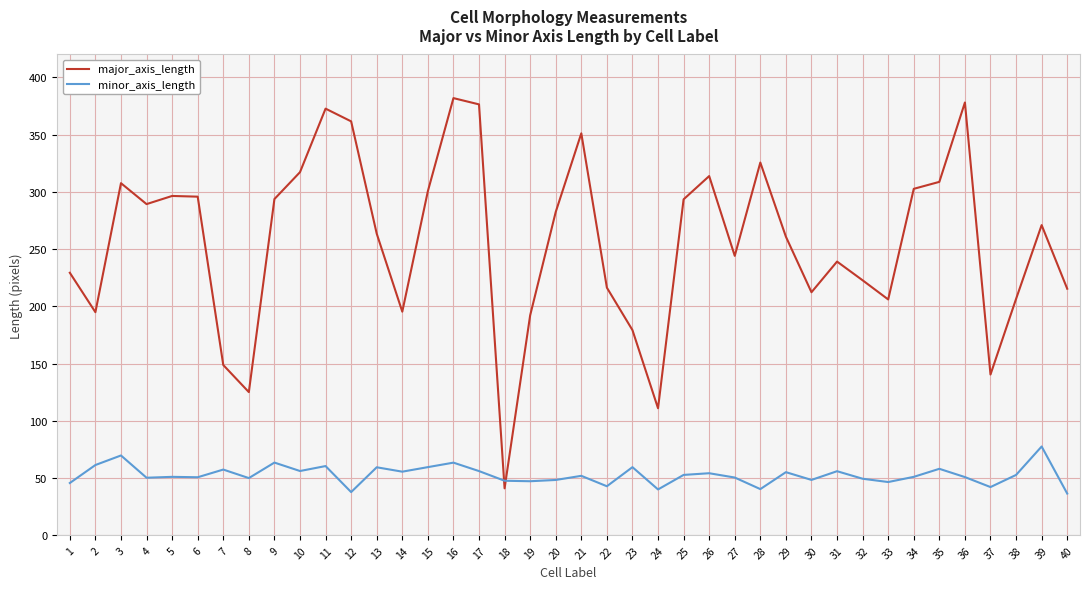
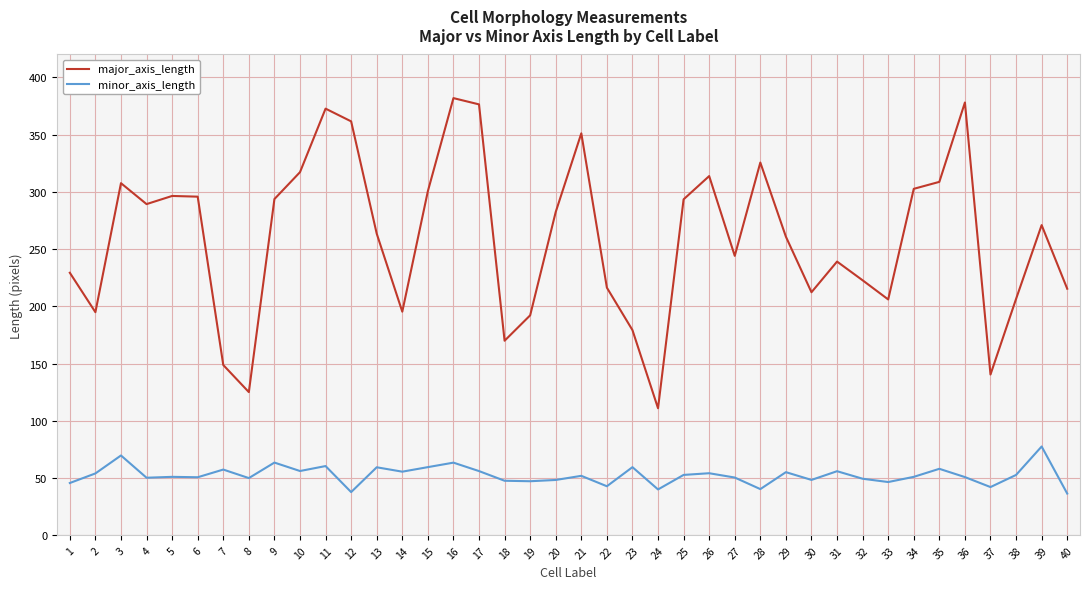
  {
    "major_axis_length": {
      "1": 229,
      "2": 195,
      "3": 308,
      "4": 289,
      "5": 296,
      "6": 296,
      "7": 149,
      "8": 125,
      "9": 294,
      "10": 317,
      "11": 373,
      "12": 362,
      "13": 264,
      "14": 195,
      "15": 301,
      "16": 382,
      "17": 376,
-     "18": 41,
+     "18": 170,
      "19": 192,
      "20": 282,
      "21": 351,
      "22": 216,
      "23": 179,
      "24": 111,
      "25": 293,
      "26": 314,
      "27": 244,
      "28": 326,
      "29": 261,
      "30": 212,
      "31": 239,
      "32": 223,
      "33": 206,
      "34": 303,
      "35": 309,
      "36": 378,
      "37": 140,
      "38": 206,
      "39": 271,
      "40": 215
    },
    "minor_axis_length": {
      "1": 46,
-     "2": 61,
+     "2": 54,
      "3": 70,
      "4": 50,
      "5": 51,
      "6": 51,
      "7": 57,
      "8": 50,
      "9": 64,
      "10": 56,
      "11": 61,
      "12": 38,
      "13": 59,
      "14": 56,
      "15": 60,
      "16": 64,
      "17": 56,
      "18": 48,
      "19": 47,
      "20": 48,
      "21": 52,
      "22": 43,
      "23": 60,
      "24": 40,
      "25": 53,
      "26": 54,
      "27": 50,
      "28": 40,
      "29": 55,
      "30": 48,
      "31": 56,
      "32": 49,
      "33": 47,
      "34": 51,
      "35": 58,
      "36": 51,
      "37": 42,
      "38": 53,
      "39": 78,
      "40": 37
    }
  }
